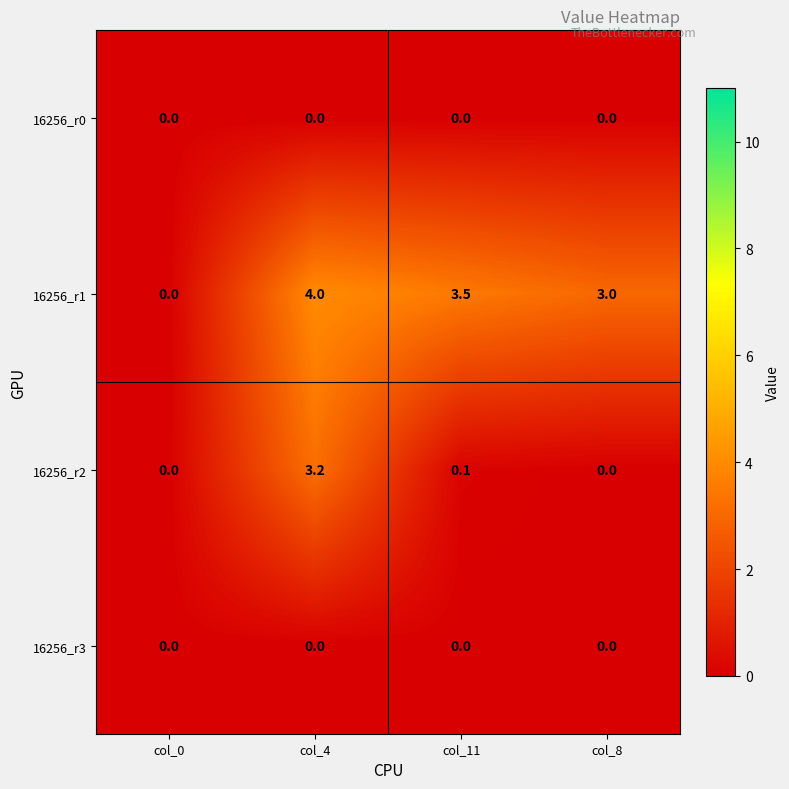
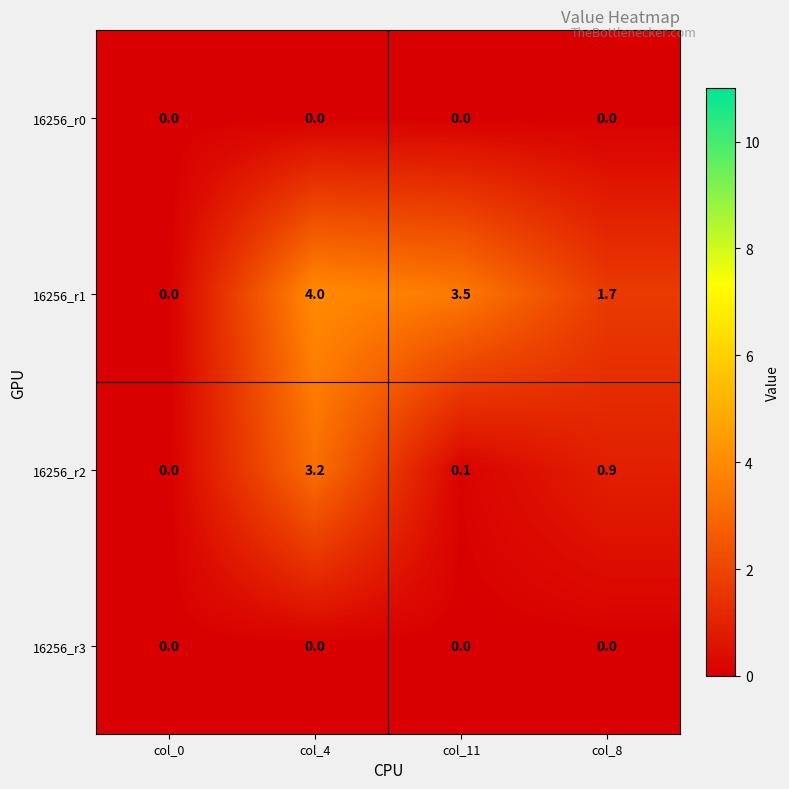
  {
    "16256_r0": {
      "col_0": 0.0,
      "col_4": 0.0,
      "col_11": 0.0,
      "col_8": 0.0
    },
    "16256_r1": {
      "col_0": 0.0,
      "col_4": 4.0,
      "col_11": 3.5,
-     "col_8": 3.0
+     "col_8": 1.7
    },
    "16256_r2": {
      "col_0": 0.0,
      "col_4": 3.2,
      "col_11": 0.1,
-     "col_8": 0.0
+     "col_8": 0.9
    },
    "16256_r3": {
      "col_0": 0.0,
      "col_4": 0.0,
      "col_11": 0.0,
      "col_8": 0.0
    }
  }
